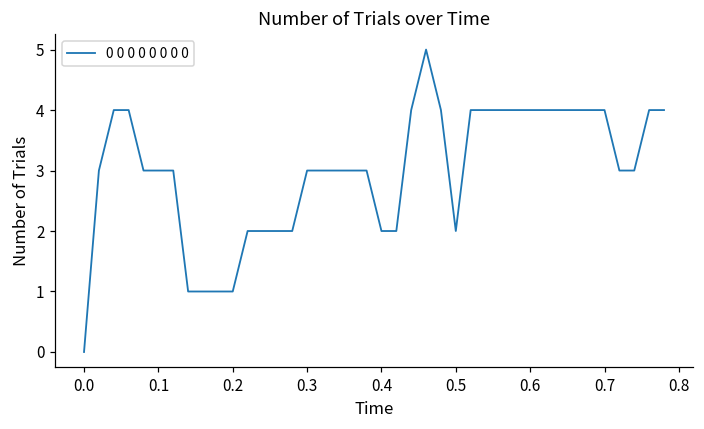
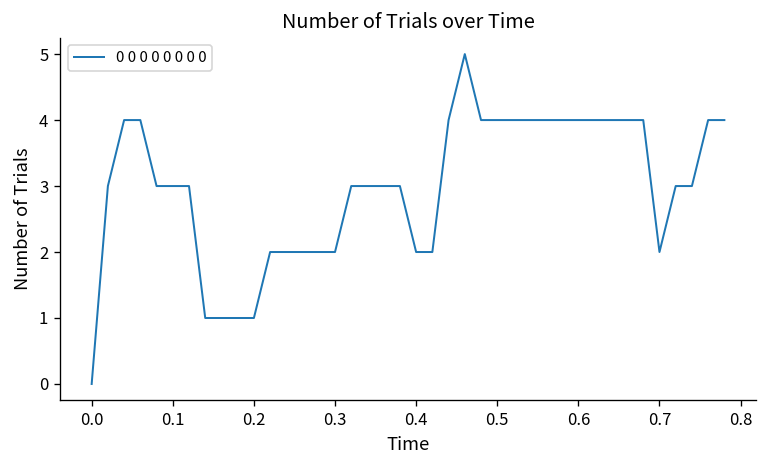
  {
    "0.0": 0,
    "0.1": 3,
    "0.2": 1,
-   "0.3": 3,
+   "0.3": 2,
    "0.4": 2,
-   "0.5": 2,
+   "0.5": 4,
    "0.6": 4,
-   "0.7": 4
+   "0.7": 2
  }
